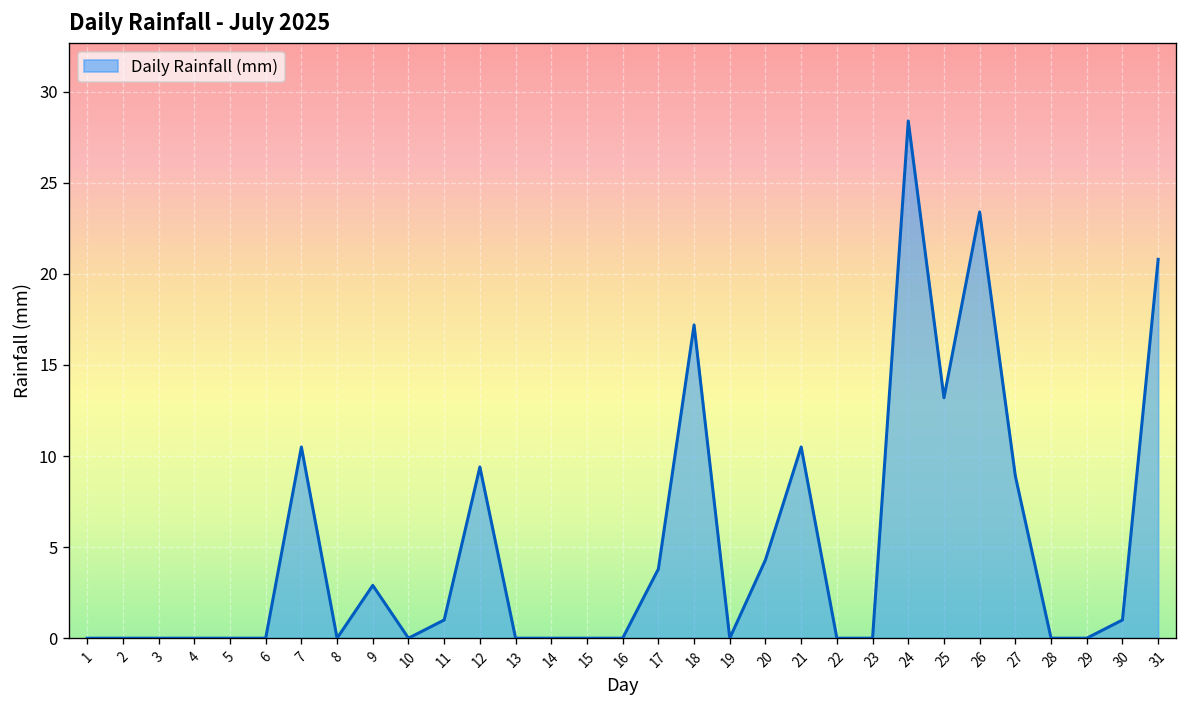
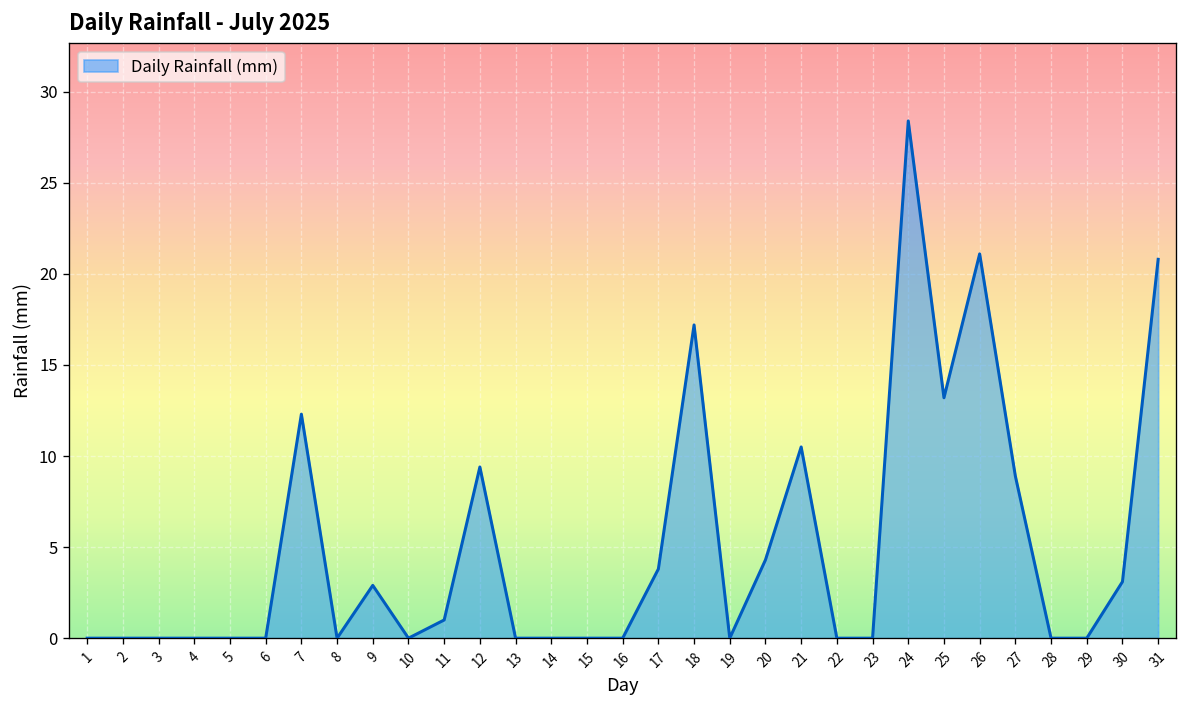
  {
    "1": 0.0,
    "2": 0.0,
    "3": 0.0,
    "4": 0.0,
    "5": 0.0,
    "6": 0.0,
-   "7": 10.5,
+   "7": 12.3,
    "8": 0.0,
    "9": 2.9,
    "10": 0.0,
    "11": 1.0,
    "12": 9.4,
    "13": 0.0,
    "14": 0.0,
    "15": 0.0,
    "16": 0.0,
    "17": 3.8,
    "18": 17.2,
    "19": 0.0,
    "20": 4.3,
    "21": 10.5,
    "22": 0.0,
    "23": 0.0,
    "24": 28.4,
    "25": 13.2,
-   "26": 23.4,
+   "26": 21.1,
    "27": 8.9,
    "28": 0.0,
    "29": 0.0,
-   "30": 1.0,
+   "30": 3.1,
    "31": 20.8
  }
